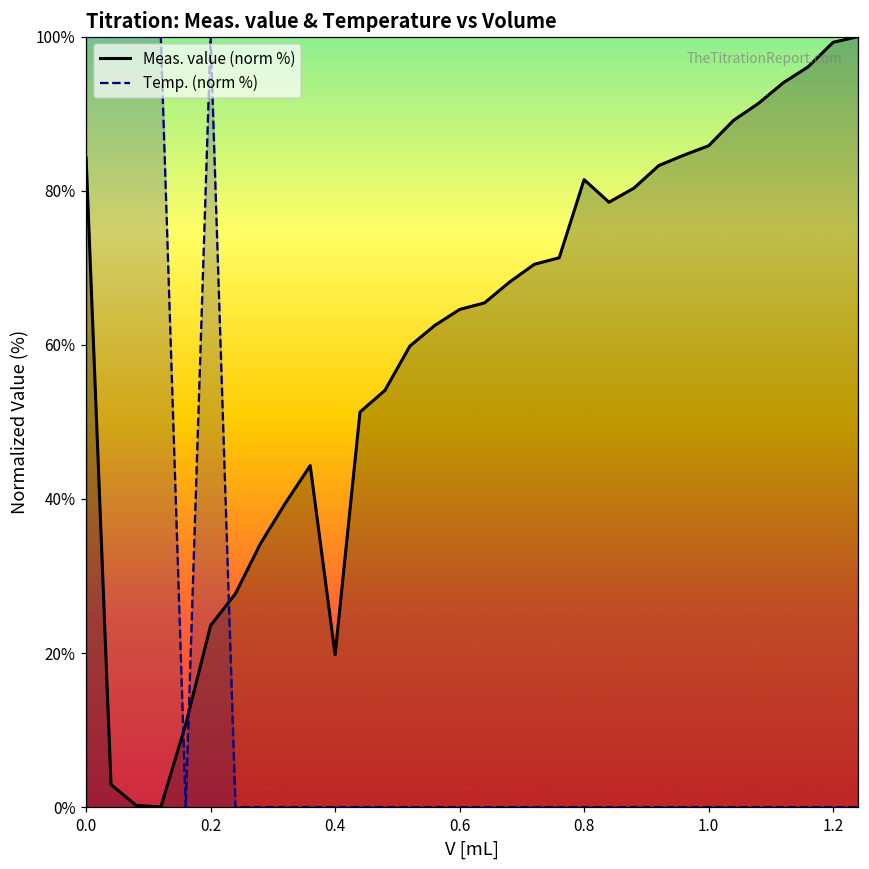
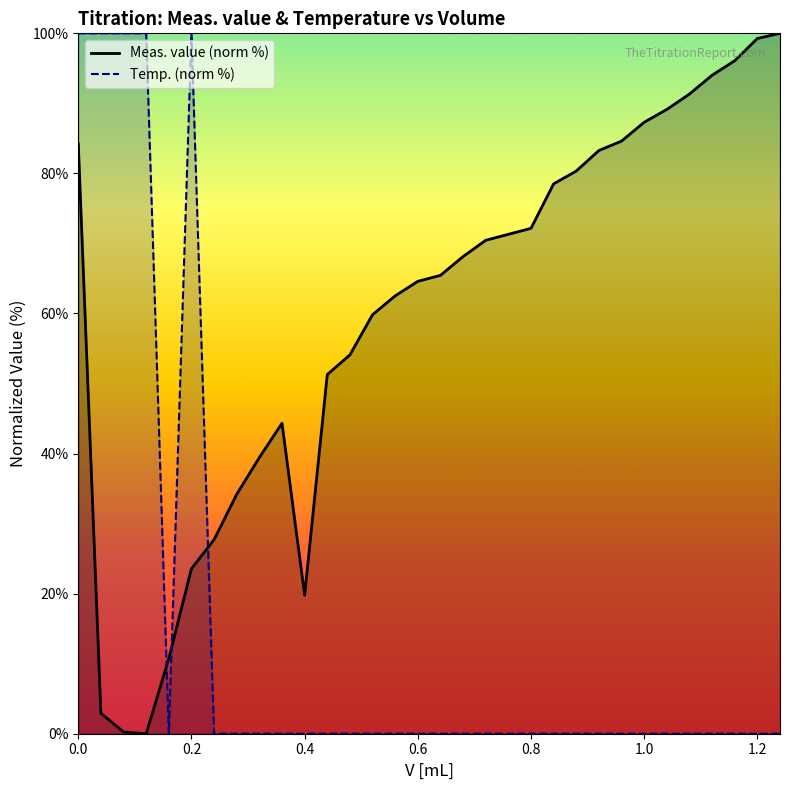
  {
    "Meas. value (norm %)": {
      "0.0": "84%",
      "0.2": "24%",
      "0.4": "20%",
      "0.6": "65%",
-     "0.8": "81%",
-     "1.0": "86%",
+     "0.8": "72%",
+     "1.0": "87%",
      "1.2": "99%"
    },
    "Temp. (norm %)": {
      "0.0": "100%",
      "0.2": "100%",
      "0.4": "0%",
      "0.6": "0%",
      "0.8": "0%",
      "1.0": "0%",
      "1.2": "0%"
    }
  }
